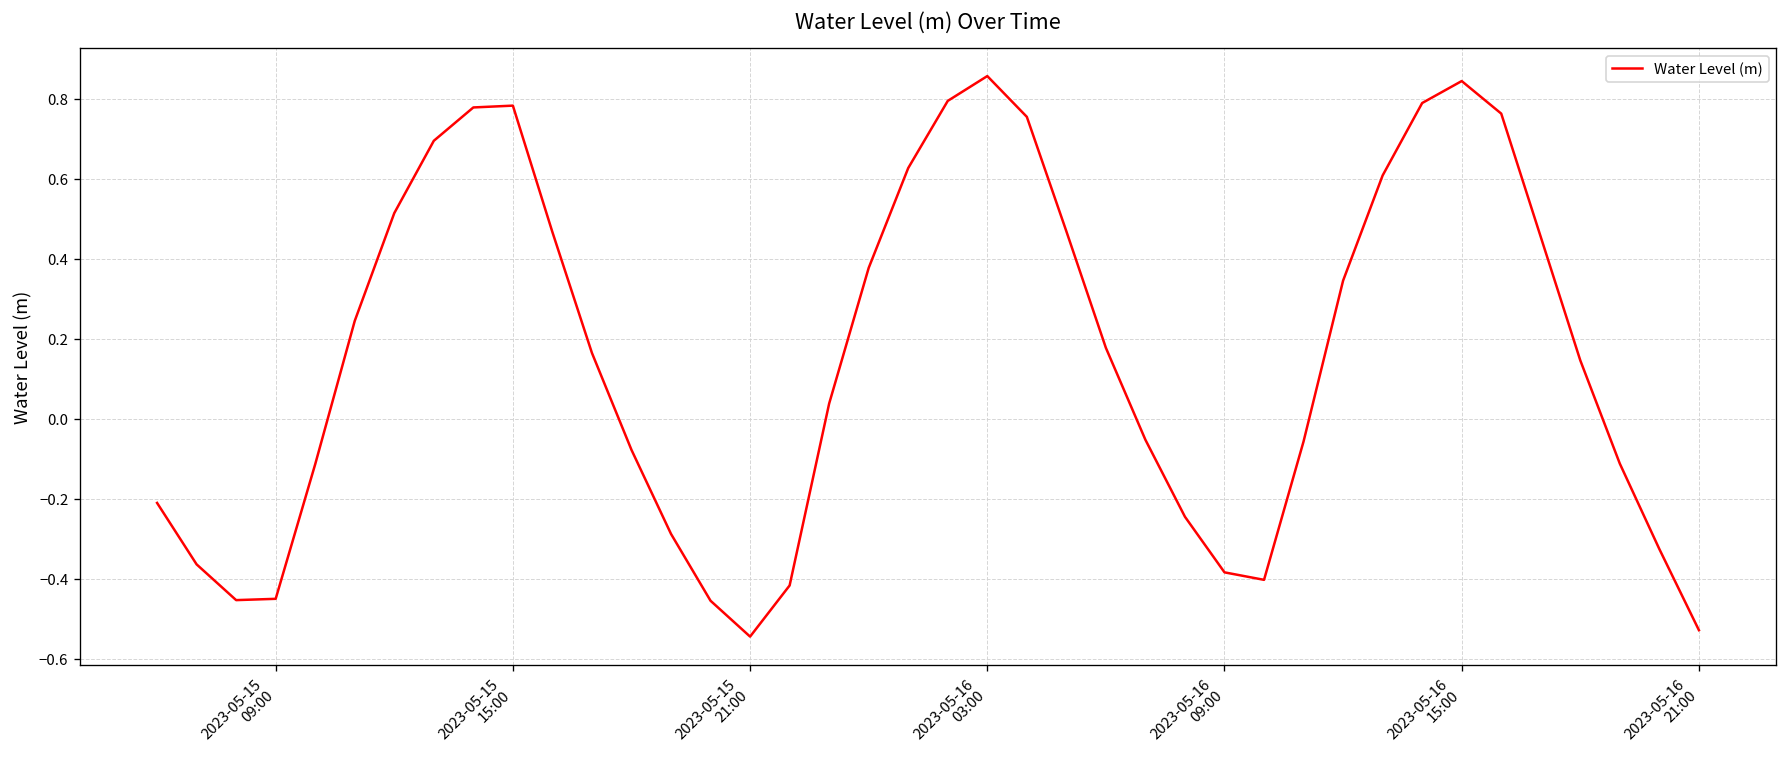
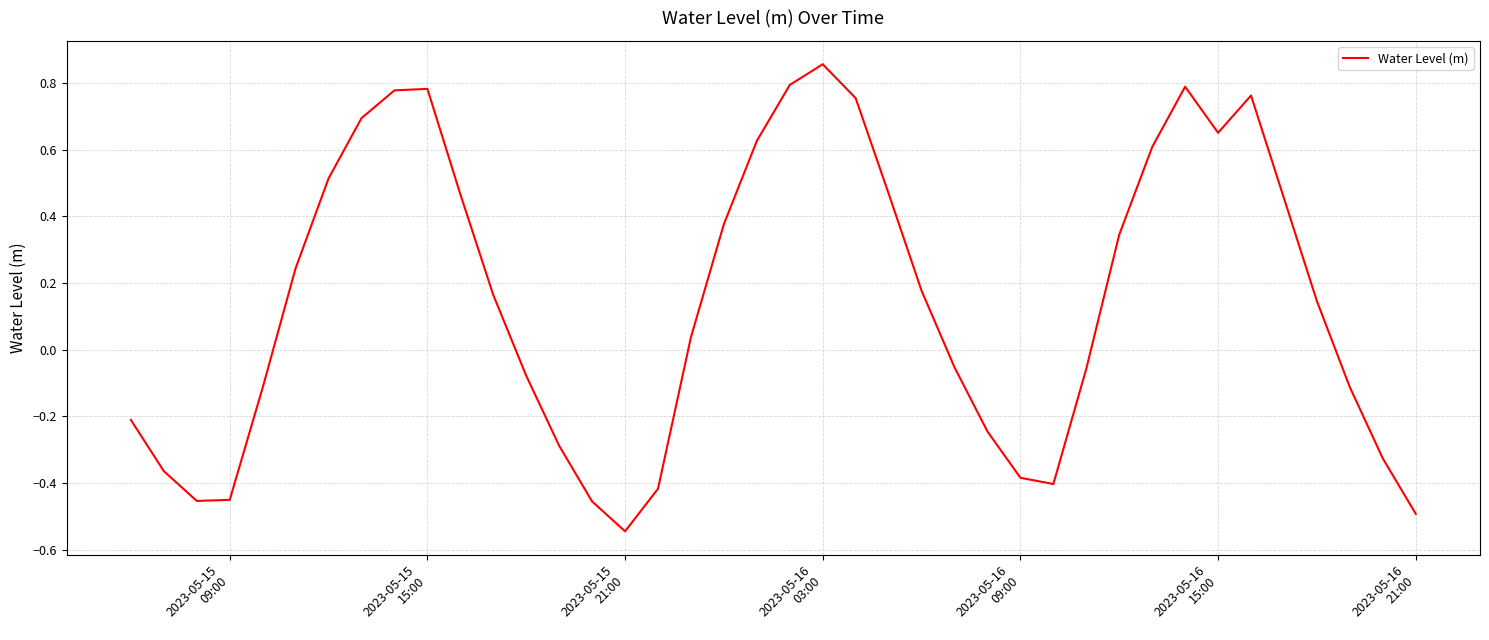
  {
    "2023-05-15 09:00": -0.45,
    "2023-05-15 15:00": 0.78,
    "2023-05-15 21:00": -0.54,
    "2023-05-16 03:00": 0.86,
    "2023-05-16 09:00": -0.38,
-   "2023-05-16 15:00": 0.84,
-   "2023-05-16 21:00": -0.53
+   "2023-05-16 15:00": 0.65,
+   "2023-05-16 21:00": -0.49
  }
